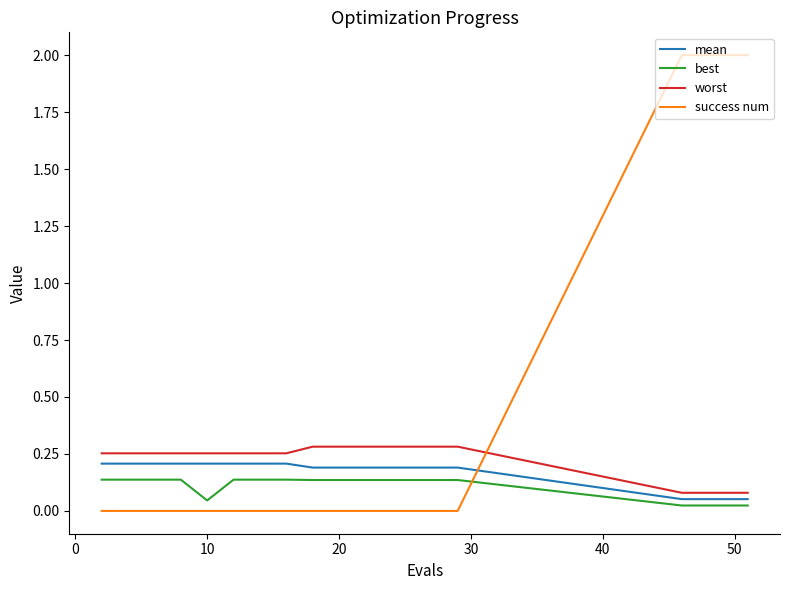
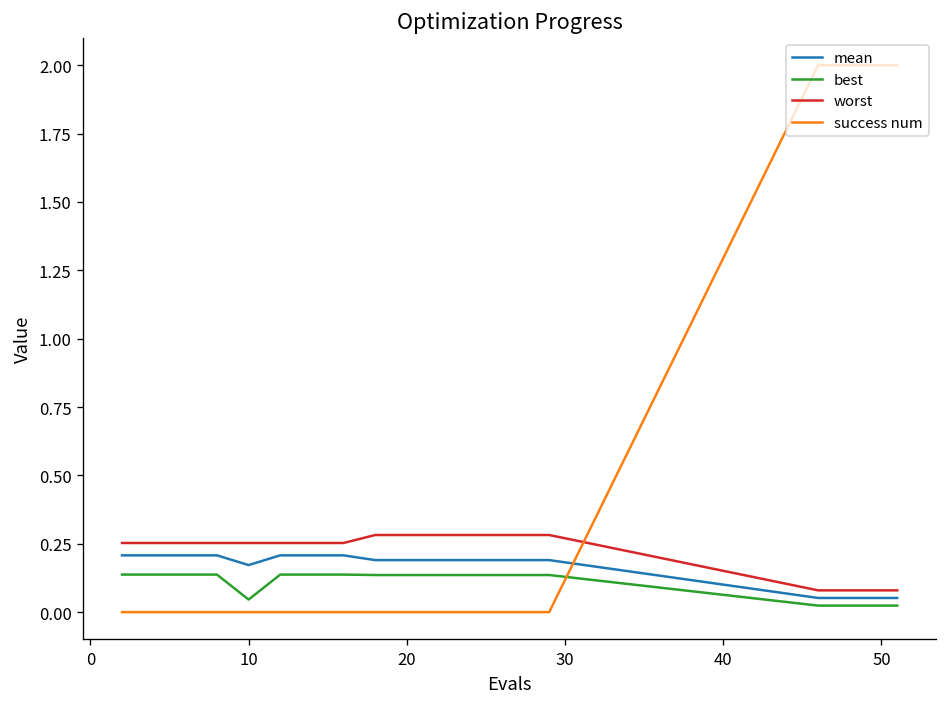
  {
    "mean": {
-     "10": 0.21
+     "10": 0.17
    },
    "best": {
      "10": 0.05
    },
    "worst": {
      "10": 0.25
    },
    "success num": {
      "10": 0.00
    }
  }
